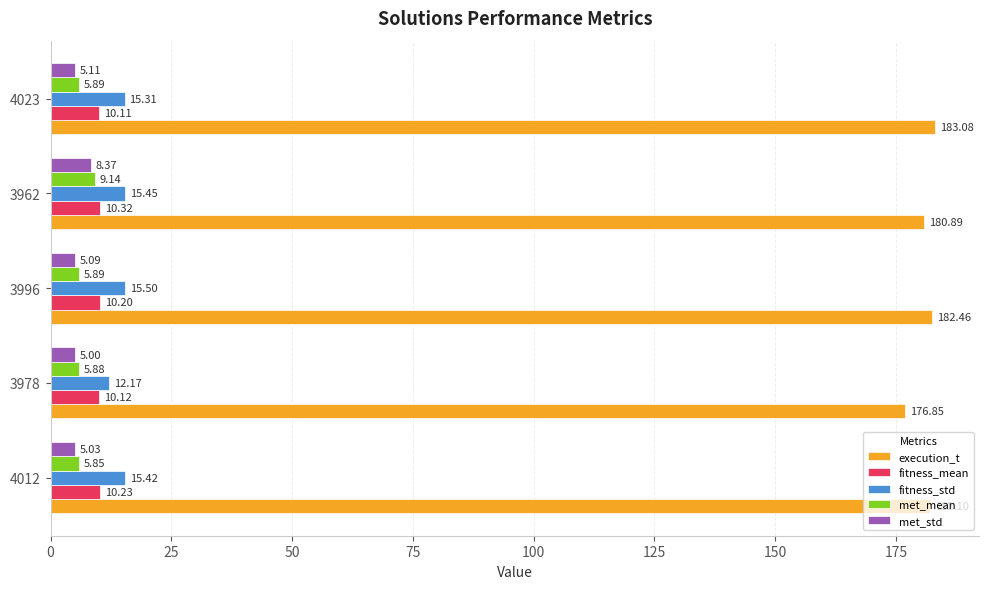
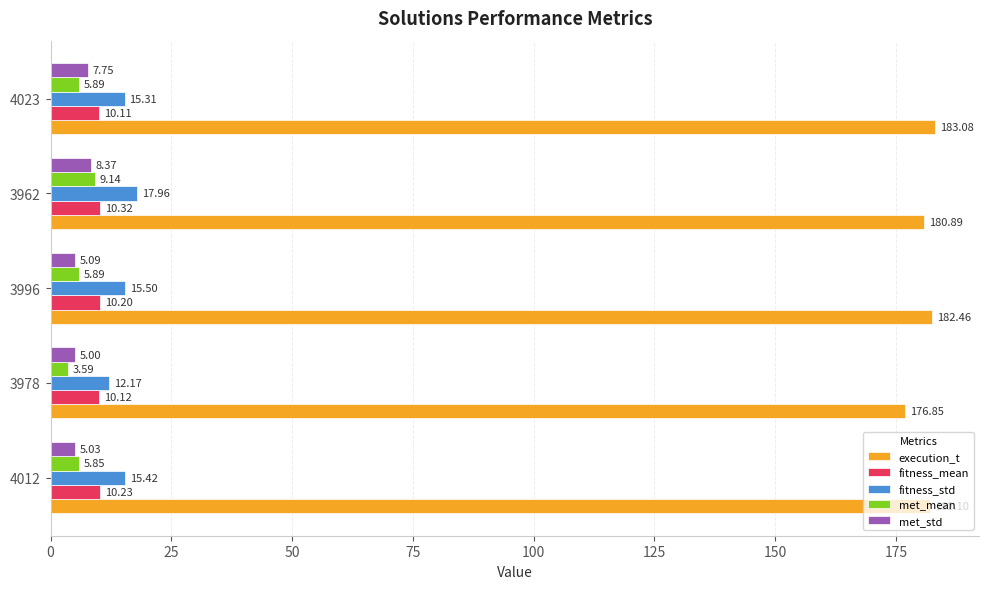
  {
    "execution_t": {
      "4023": 183.08,
      "3962": 180.89,
      "3996": 182.46,
      "3978": 176.85
    },
    "fitness_mean": {
      "4023": 10.11,
      "3962": 10.32,
      "3996": 10.20,
      "3978": 10.12,
      "4012": 10.23
    },
    "fitness_std": {
      "4023": 15.31,
-     "3962": 15.45,
+     "3962": 17.96,
      "3996": 15.50,
      "3978": 12.17,
      "4012": 15.42
    },
    "met_mean": {
      "4023": 5.89,
      "3962": 9.14,
      "3996": 5.89,
-     "3978": 5.88,
+     "3978": 3.59,
      "4012": 5.85
    },
    "met_std": {
-     "4023": 5.11,
+     "4023": 7.75,
      "3962": 8.37,
      "3996": 5.09,
      "3978": 5.00,
      "4012": 5.03
    }
  }
